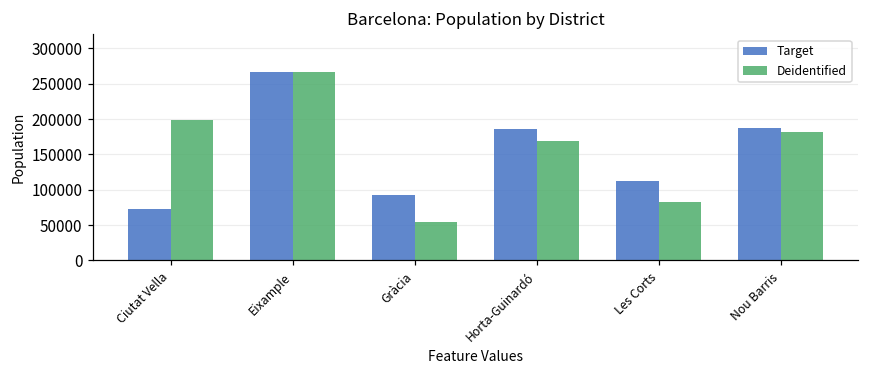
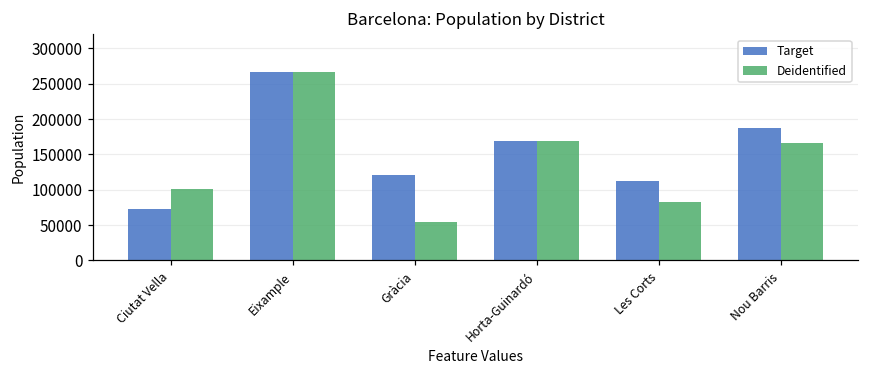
  {
    "Target": {
      "Ciutat Vella": 70000,
      "Eixample": 270000,
-     "Gràcia": 90000,
-     "Horta-Guinardó": 190000,
+     "Gràcia": 120000,
+     "Horta-Guinardó": 170000,
      "Les Corts": 110000,
      "Nou Barris": 190000
    },
    "Deidentified": {
-     "Ciutat Vella": 200000,
+     "Ciutat Vella": 100000,
      "Eixample": 270000,
      "Gràcia": 50000,
      "Horta-Guinardó": 170000,
      "Les Corts": 80000,
-     "Nou Barris": 180000
+     "Nou Barris": 170000
    }
  }
